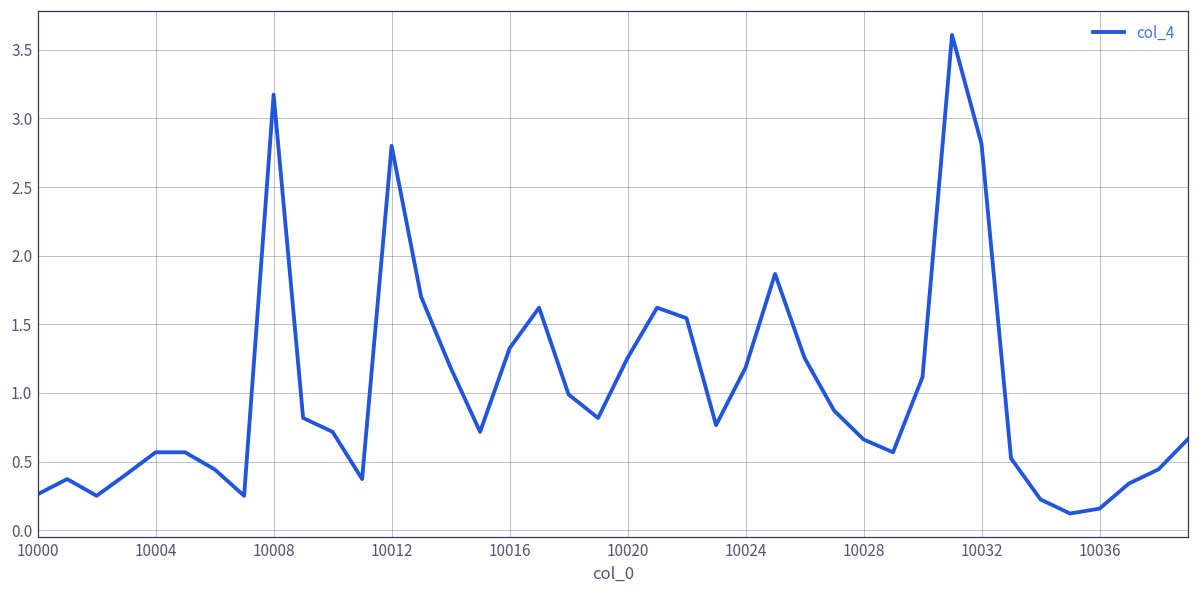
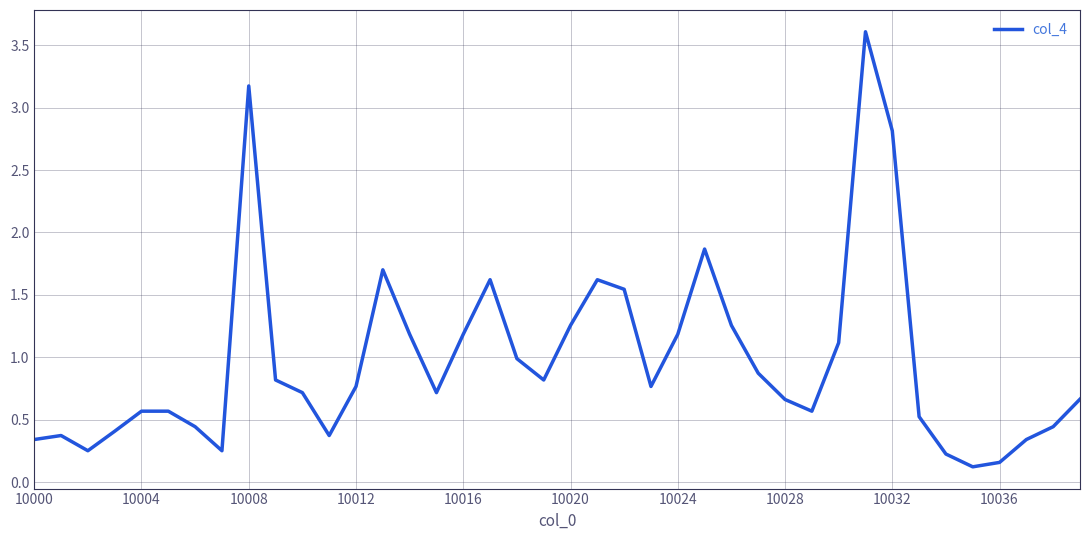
  {
-   "10000": 0.26,
+   "10000": 0.34,
    "10004": 0.57,
    "10008": 3.17,
-   "10012": 2.80,
-   "10016": 1.33,
+   "10012": 0.77,
+   "10016": 1.18,
    "10020": 1.26,
    "10024": 1.18,
    "10028": 0.66,
    "10032": 2.81,
    "10036": 0.16
  }
